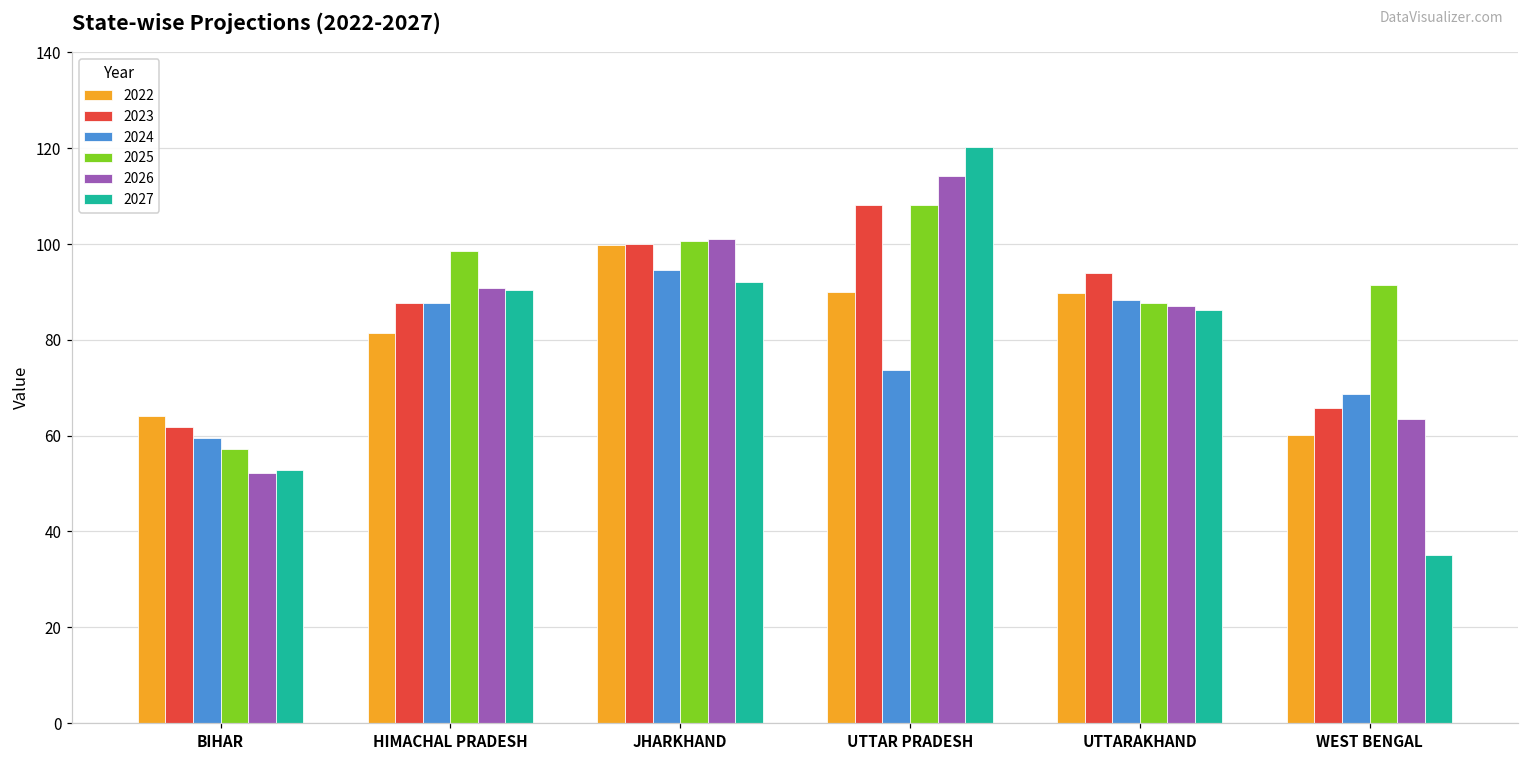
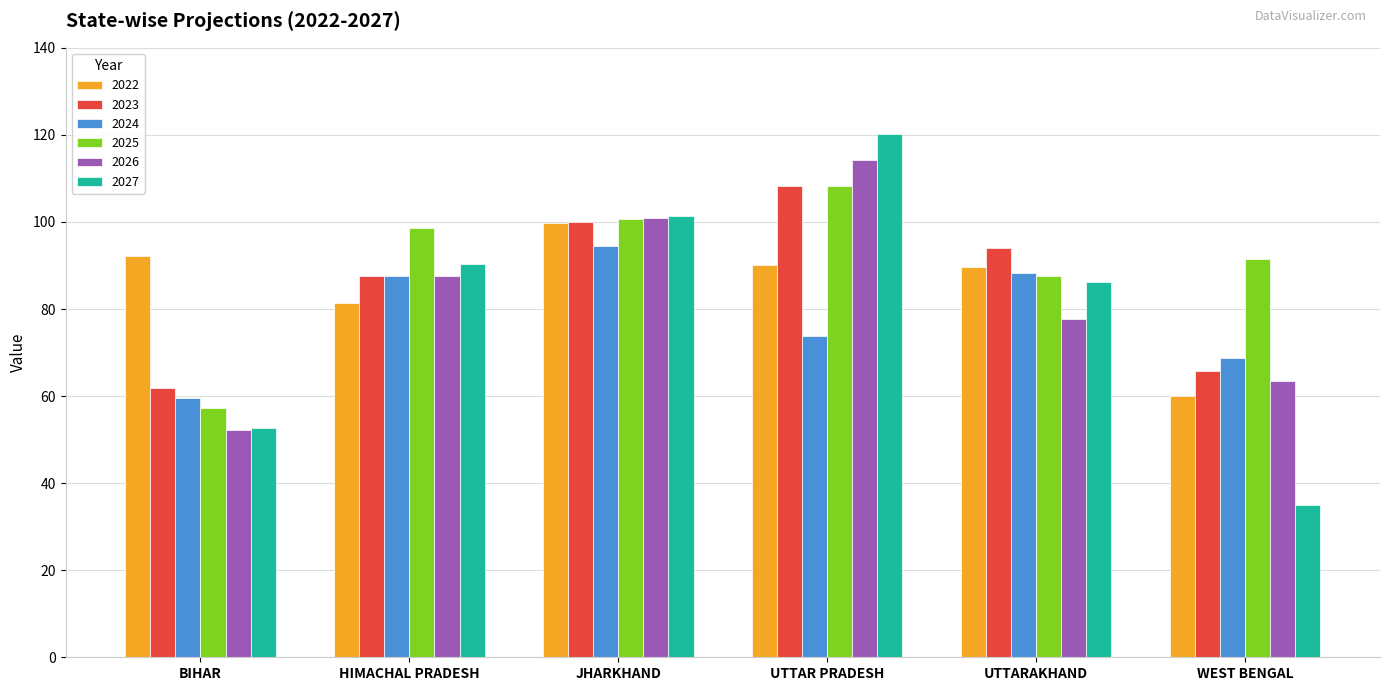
  {
    "2022": {
-     "BIHAR": 64,
+     "BIHAR": 92,
      "HIMACHAL PRADESH": 81,
      "JHARKHAND": 100,
      "UTTAR PRADESH": 90,
      "UTTARAKHAND": 90,
      "WEST BENGAL": 60
    },
    "2023": {
      "BIHAR": 62,
      "HIMACHAL PRADESH": 88,
      "JHARKHAND": 100,
      "UTTAR PRADESH": 108,
      "UTTARAKHAND": 94,
      "WEST BENGAL": 66
    },
    "2024": {
      "BIHAR": 60,
      "HIMACHAL PRADESH": 88,
      "JHARKHAND": 95,
      "UTTAR PRADESH": 74,
      "UTTARAKHAND": 88,
      "WEST BENGAL": 69
    },
    "2025": {
      "BIHAR": 57,
      "HIMACHAL PRADESH": 99,
      "JHARKHAND": 101,
      "UTTAR PRADESH": 108,
      "UTTARAKHAND": 88,
      "WEST BENGAL": 91
    },
    "2026": {
      "BIHAR": 52,
-     "HIMACHAL PRADESH": 91,
+     "HIMACHAL PRADESH": 88,
      "JHARKHAND": 101,
      "UTTAR PRADESH": 114,
-     "UTTARAKHAND": 87,
+     "UTTARAKHAND": 78,
      "WEST BENGAL": 64
    },
    "2027": {
      "BIHAR": 53,
      "HIMACHAL PRADESH": 90,
-     "JHARKHAND": 92,
+     "JHARKHAND": 101,
      "UTTAR PRADESH": 120,
      "UTTARAKHAND": 86,
      "WEST BENGAL": 35
    }
  }
